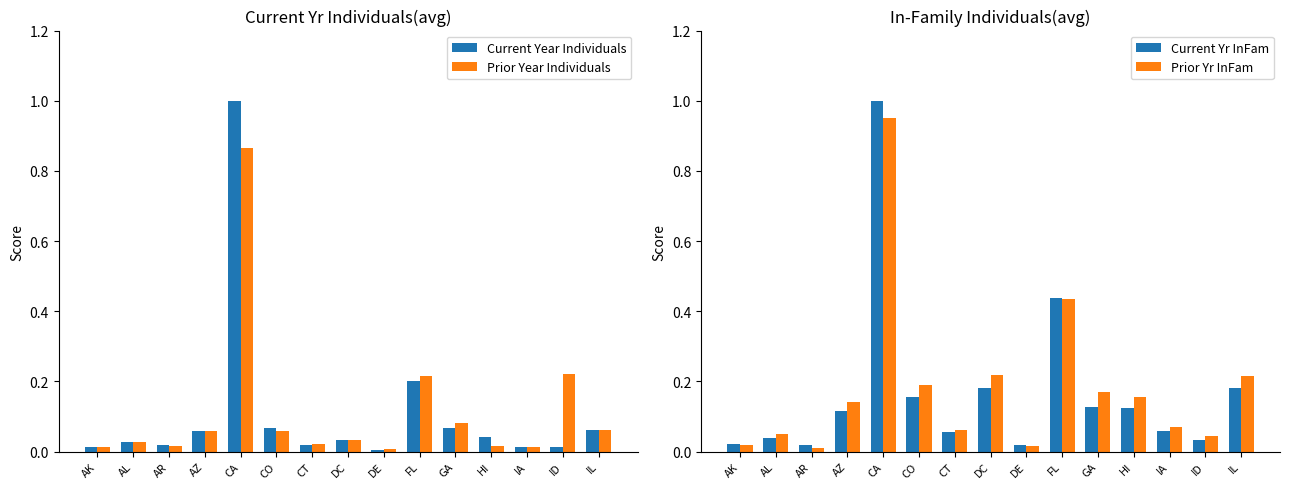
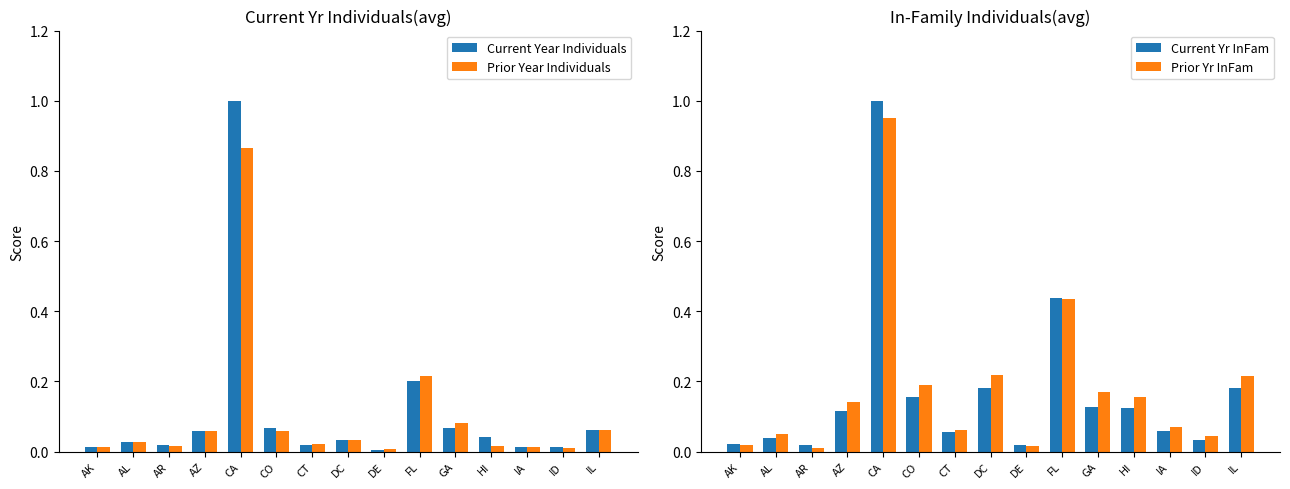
  {
    "Current Yr Individuals(avg)": {
      "Current Year Individuals": {
        "AK": 0.01,
        "AL": 0.03,
        "AR": 0.02,
        "AZ": 0.06,
        "CA": 1.00,
        "CO": 0.07,
        "CT": 0.02,
        "DC": 0.03,
        "FL": 0.20,
        "GA": 0.07,
        "HI": 0.04,
        "IA": 0.01,
        "ID": 0.01,
        "IL": 0.06
      },
      "Prior Year Individuals": {
        "AK": 0.01,
        "AL": 0.03,
        "AR": 0.02,
        "AZ": 0.06,
        "CA": 0.87,
        "CO": 0.06,
        "CT": 0.02,
        "DC": 0.03,
        "FL": 0.21,
        "GA": 0.08,
        "HI": 0.02,
        "IA": 0.01,
-       "ID": 0.22,
+       "ID": 0.01,
        "IL": 0.06
      }
    },
    "In-Family Individuals(avg)": {
      "Current Yr InFam": {
        "AK": 0.02,
        "AL": 0.04,
        "AR": 0.02,
        "AZ": 0.11,
        "CA": 1.00,
        "CO": 0.16,
        "CT": 0.05,
        "DC": 0.18,
        "DE": 0.02,
        "FL": 0.44,
        "GA": 0.13,
        "HI": 0.12,
        "IA": 0.06,
        "ID": 0.03,
        "IL": 0.18
      },
      "Prior Yr InFam": {
        "AK": 0.02,
        "AL": 0.05,
        "AR": 0.01,
        "AZ": 0.14,
        "CA": 0.95,
        "CO": 0.19,
        "CT": 0.06,
        "DC": 0.22,
        "DE": 0.01,
        "FL": 0.43,
        "GA": 0.17,
        "HI": 0.15,
        "IA": 0.07,
        "ID": 0.04,
        "IL": 0.21
      }
    }
  }
